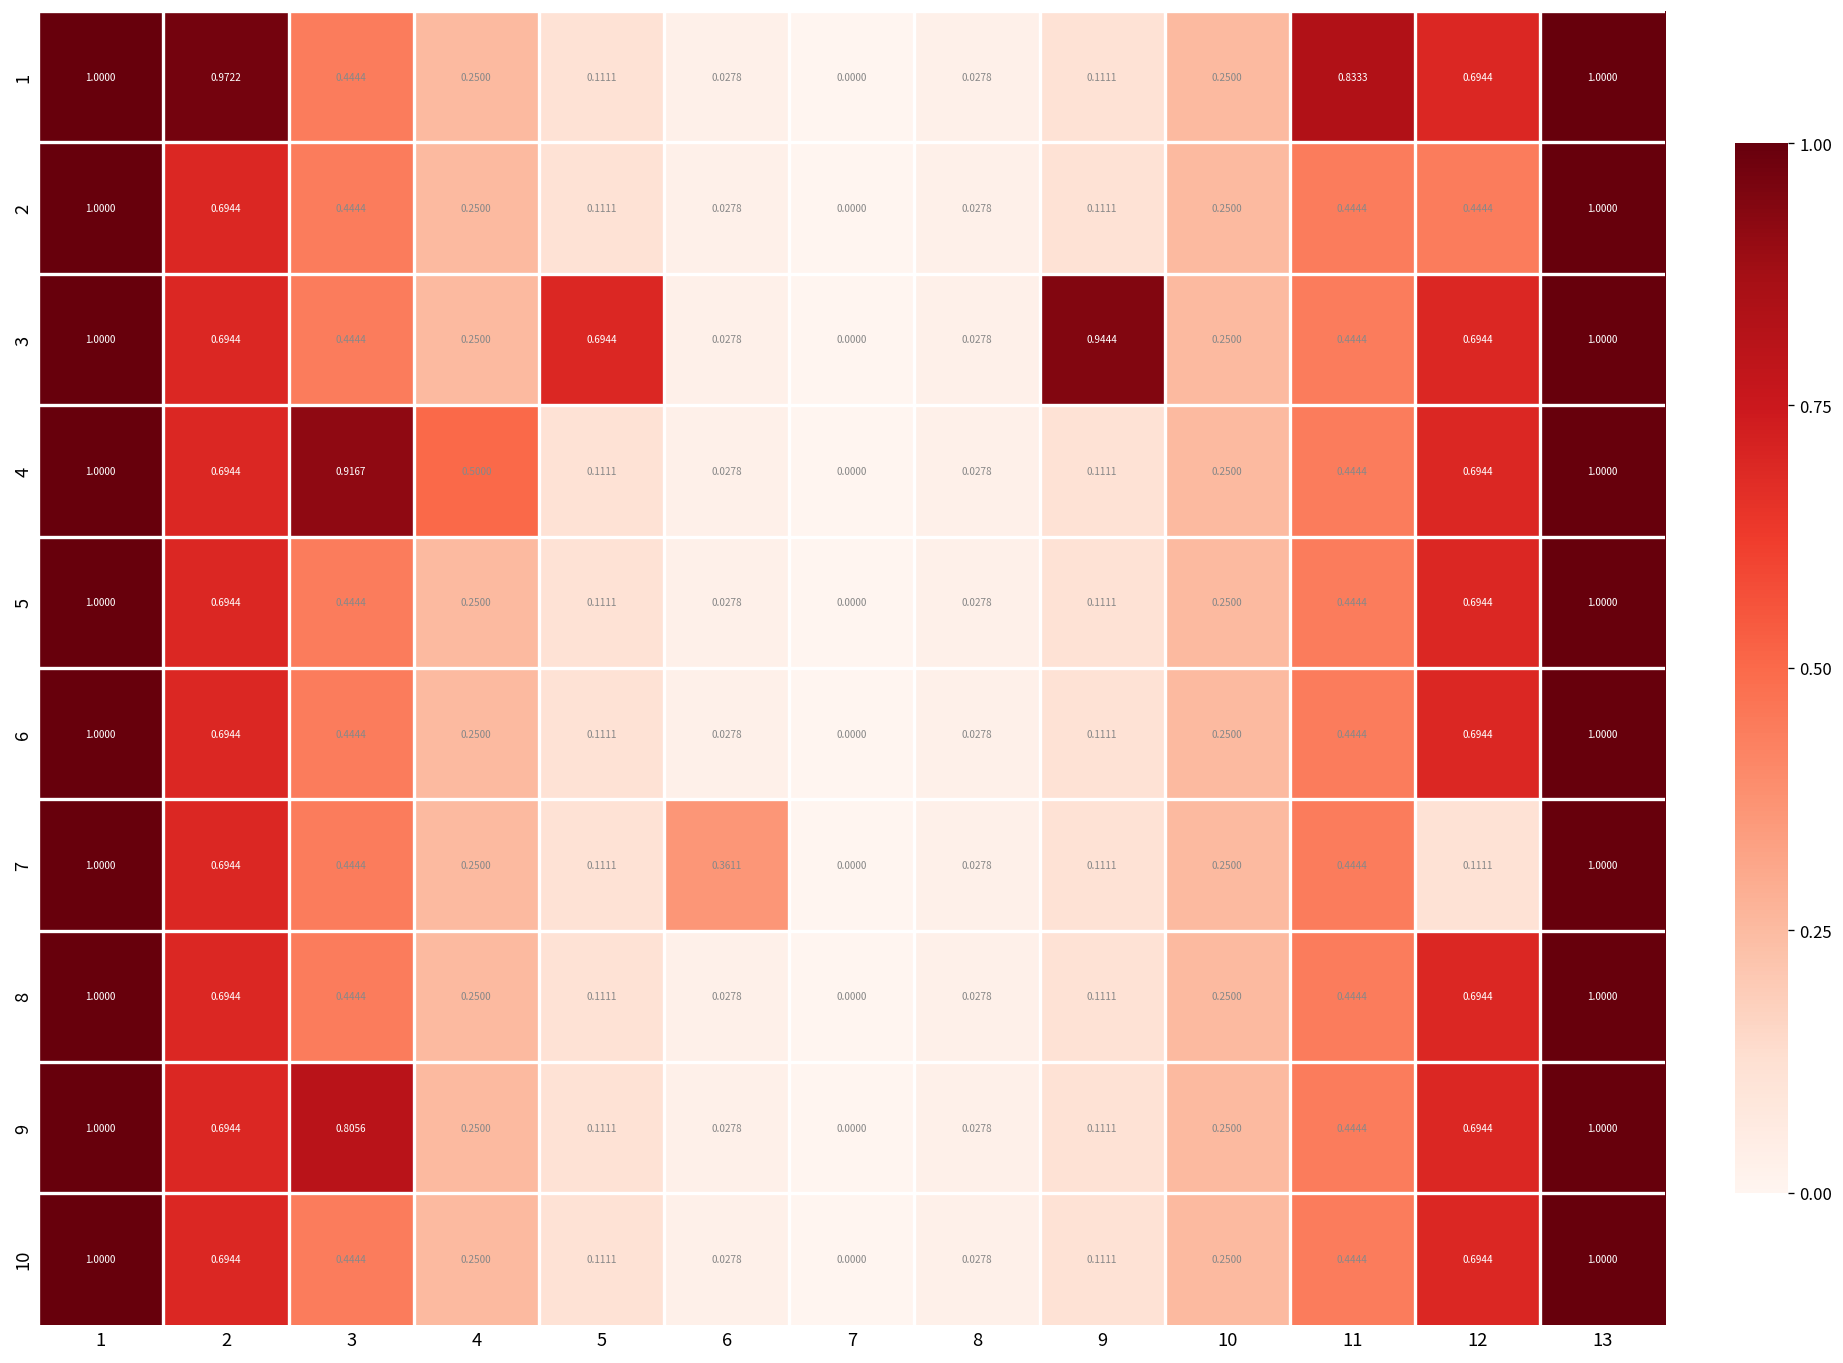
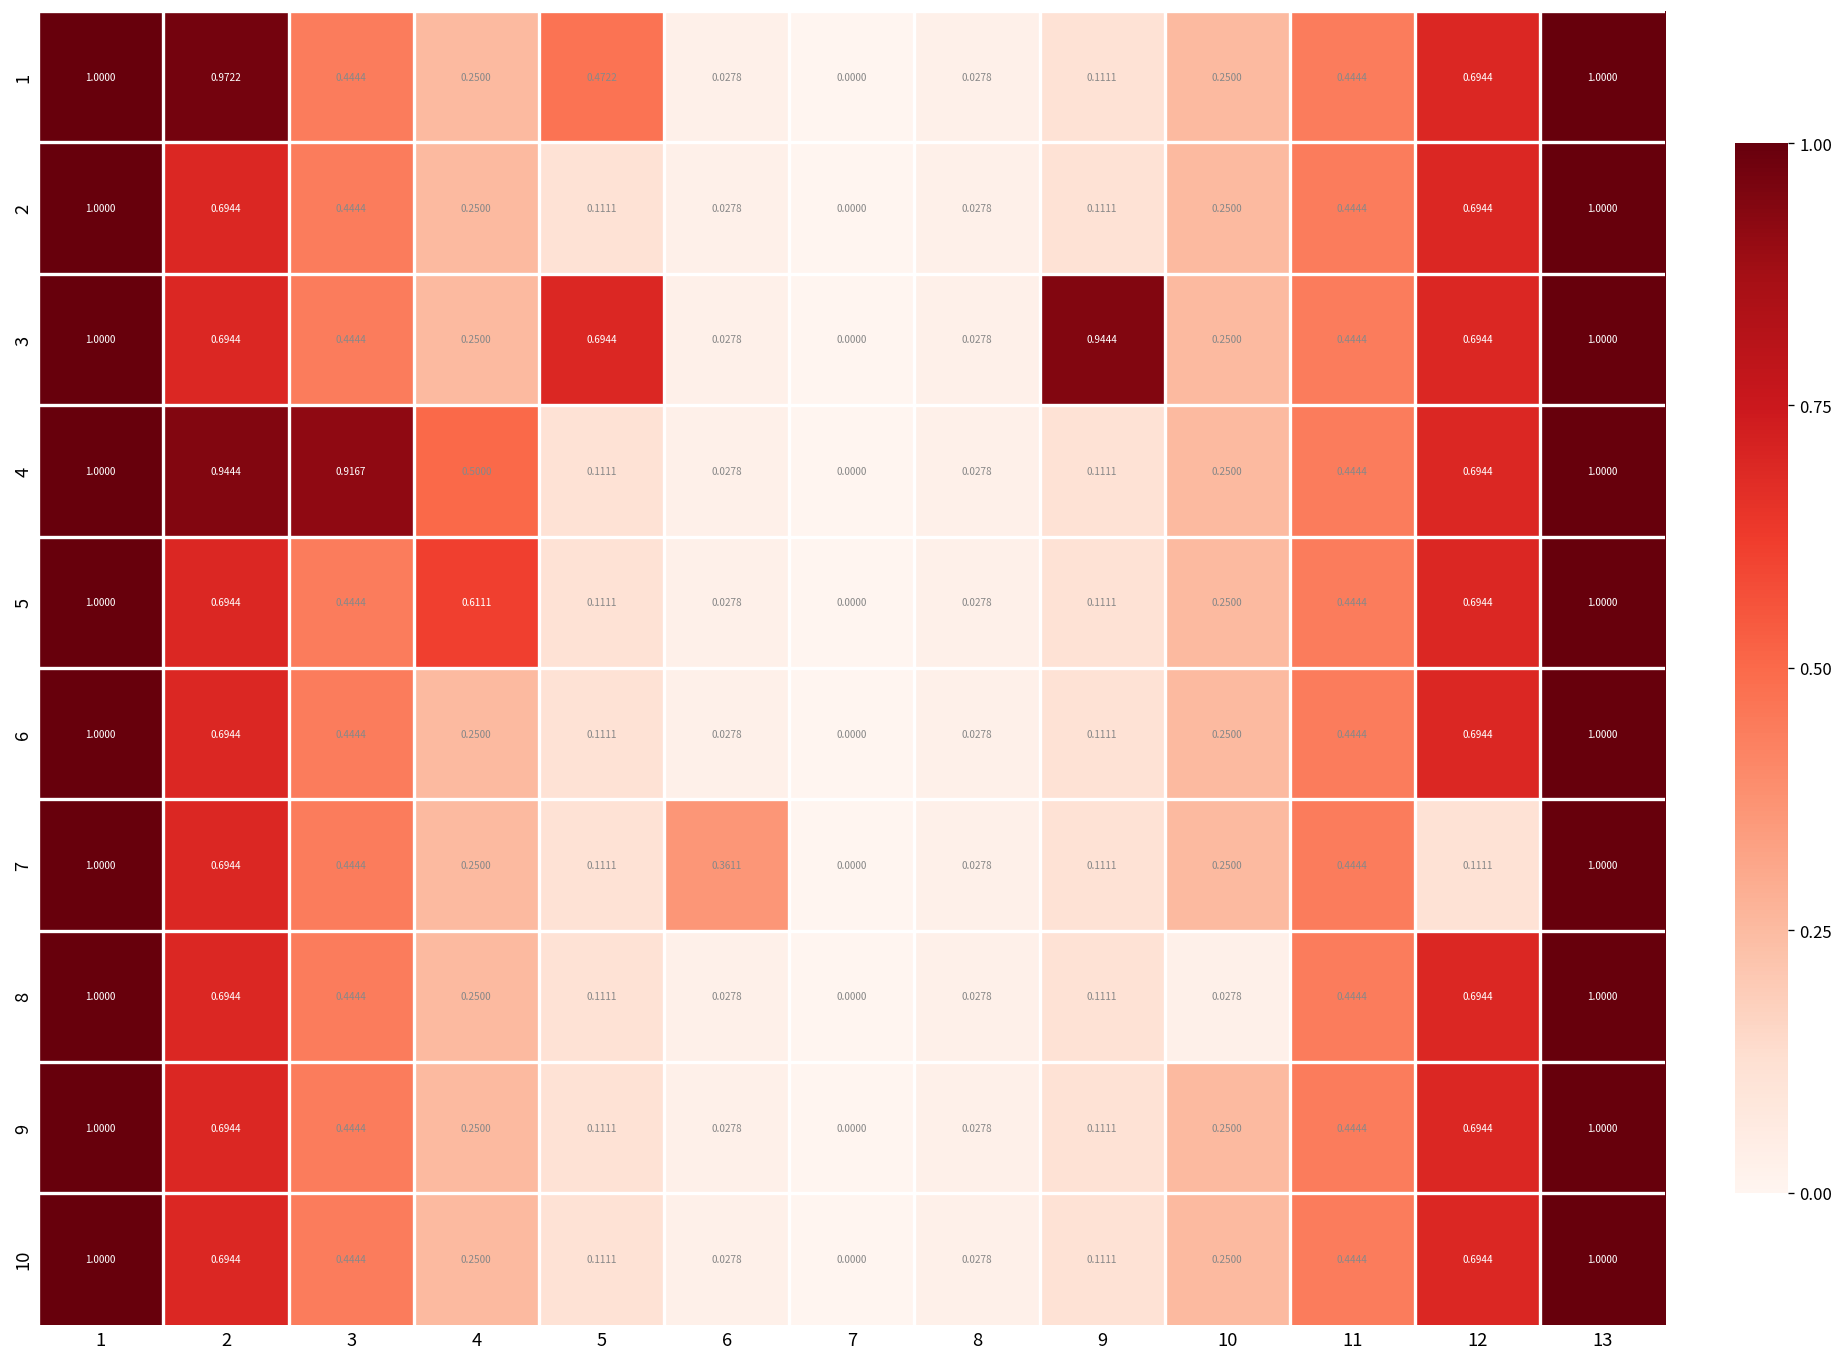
  {
    "1": {
      "1": 1.0000,
      "2": 0.9722,
      "3": 0.4444,
      "4": 0.2500,
-     "5": 0.1111,
+     "5": 0.4722,
      "6": 0.0278,
      "7": 0.0000,
      "8": 0.0278,
      "9": 0.1111,
      "10": 0.2500,
-     "11": 0.8333,
+     "11": 0.4444,
      "12": 0.6944,
      "13": 1.0000
    },
    "2": {
      "1": 1.0000,
      "2": 0.6944,
      "3": 0.4444,
      "4": 0.2500,
      "5": 0.1111,
      "6": 0.0278,
      "7": 0.0000,
      "8": 0.0278,
      "9": 0.1111,
      "10": 0.2500,
      "11": 0.4444,
-     "12": 0.4444,
+     "12": 0.6944,
      "13": 1.0000
    },
    "3": {
      "1": 1.0000,
      "2": 0.6944,
      "3": 0.4444,
      "4": 0.2500,
      "5": 0.6944,
      "6": 0.0278,
      "7": 0.0000,
      "8": 0.0278,
      "9": 0.9444,
      "10": 0.2500,
      "11": 0.4444,
      "12": 0.6944,
      "13": 1.0000
    },
    "4": {
      "1": 1.0000,
-     "2": 0.6944,
+     "2": 0.9444,
      "3": 0.9167,
      "4": 0.5000,
      "5": 0.1111,
      "6": 0.0278,
      "7": 0.0000,
      "8": 0.0278,
      "9": 0.1111,
      "10": 0.2500,
      "11": 0.4444,
      "12": 0.6944,
      "13": 1.0000
    },
    "5": {
      "1": 1.0000,
      "2": 0.6944,
      "3": 0.4444,
-     "4": 0.2500,
+     "4": 0.6111,
      "5": 0.1111,
      "6": 0.0278,
      "7": 0.0000,
      "8": 0.0278,
      "9": 0.1111,
      "10": 0.2500,
      "11": 0.4444,
      "12": 0.6944,
      "13": 1.0000
    },
    "6": {
      "1": 1.0000,
      "2": 0.6944,
      "3": 0.4444,
      "4": 0.2500,
      "5": 0.1111,
      "6": 0.0278,
      "7": 0.0000,
      "8": 0.0278,
      "9": 0.1111,
      "10": 0.2500,
      "11": 0.4444,
      "12": 0.6944,
      "13": 1.0000
    },
    "7": {
      "1": 1.0000,
      "2": 0.6944,
      "3": 0.4444,
      "4": 0.2500,
      "5": 0.1111,
      "6": 0.3611,
      "7": 0.0000,
      "8": 0.0278,
      "9": 0.1111,
      "10": 0.2500,
      "11": 0.4444,
      "12": 0.1111,
      "13": 1.0000
    },
    "8": {
      "1": 1.0000,
      "2": 0.6944,
      "3": 0.4444,
      "4": 0.2500,
      "5": 0.1111,
      "6": 0.0278,
      "7": 0.0000,
      "8": 0.0278,
      "9": 0.1111,
-     "10": 0.2500,
+     "10": 0.0278,
      "11": 0.4444,
      "12": 0.6944,
      "13": 1.0000
    },
    "9": {
      "1": 1.0000,
      "2": 0.6944,
-     "3": 0.8056,
+     "3": 0.4444,
      "4": 0.2500,
      "5": 0.1111,
      "6": 0.0278,
      "7": 0.0000,
      "8": 0.0278,
      "9": 0.1111,
      "10": 0.2500,
      "11": 0.4444,
      "12": 0.6944,
      "13": 1.0000
    },
    "10": {
      "1": 1.0000,
      "2": 0.6944,
      "3": 0.4444,
      "4": 0.2500,
      "5": 0.1111,
      "6": 0.0278,
      "7": 0.0000,
      "8": 0.0278,
      "9": 0.1111,
      "10": 0.2500,
      "11": 0.4444,
      "12": 0.6944,
      "13": 1.0000
    }
  }
